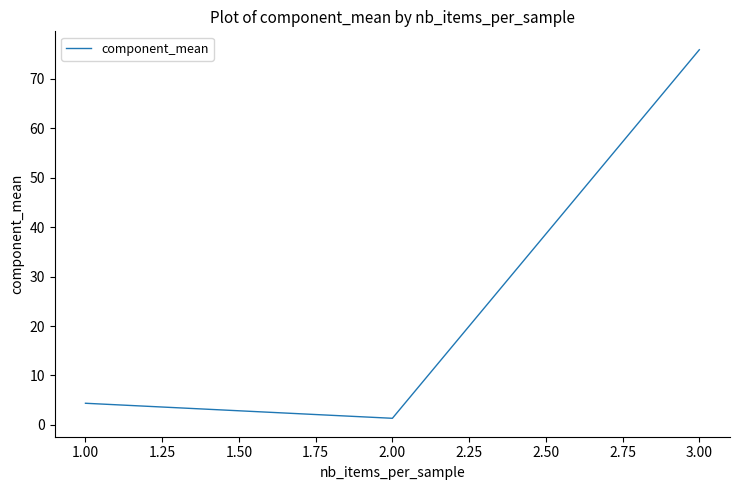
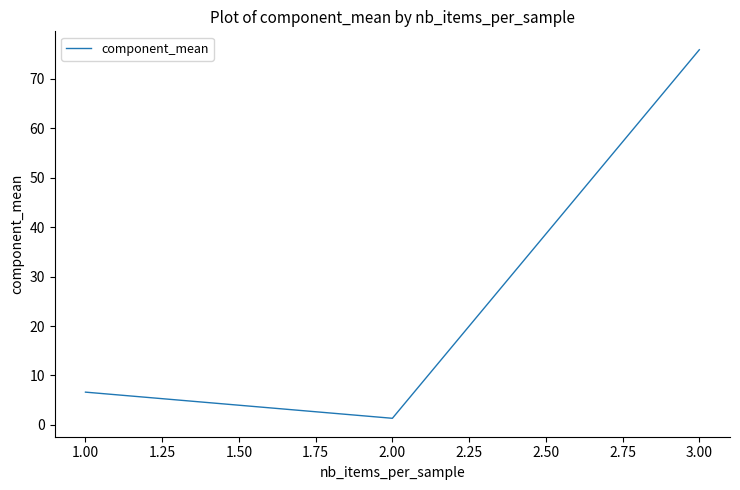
  {
-   "1.00": 4,
+   "1.00": 7,
    "2.00": 1,
    "3.00": 76
  }
